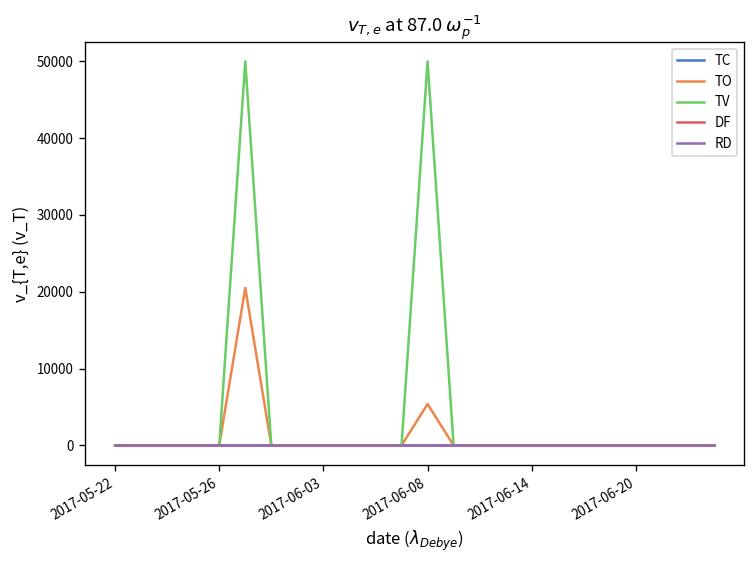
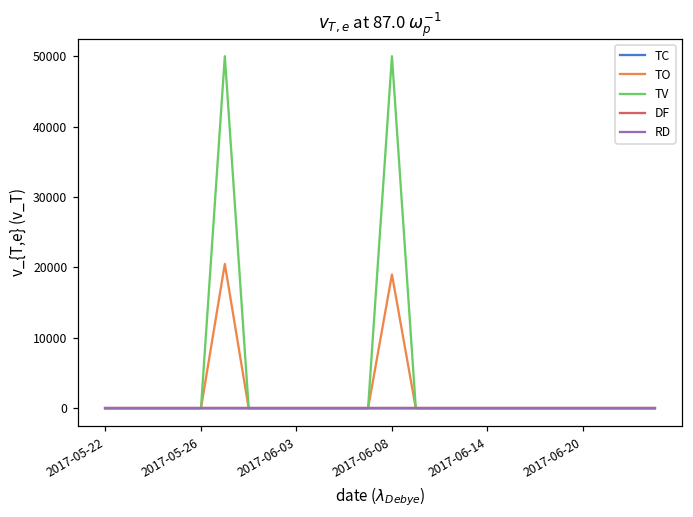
  {
    "RD": {
      "2017-06-08": 0
    },
    "TO": {
-     "2017-06-08": 5000
+     "2017-06-08": 19000
    },
    "TV": {
      "2017-06-08": 50000
    }
  }
